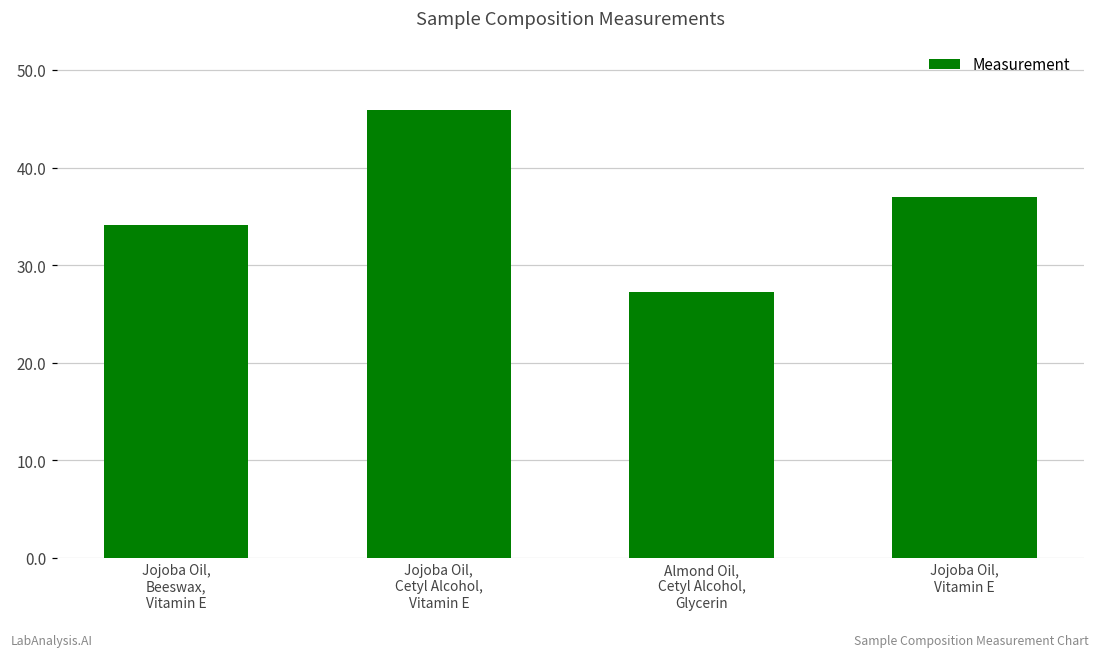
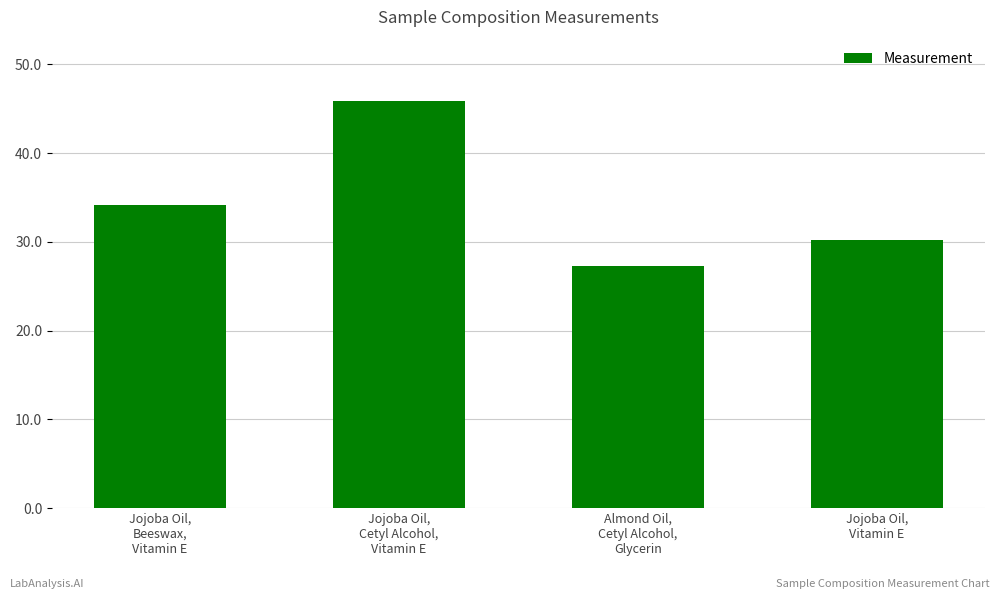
  {
    "Jojoba Oil, Beeswax, Vitamin E": 34,
    "Jojoba Oil, Cetyl Alcohol, Vitamin E": 46,
    "Almond Oil, Cetyl Alcohol, Glycerin": 27,
-   "Jojoba Oil, Vitamin E": 37
+   "Jojoba Oil, Vitamin E": 30
  }
